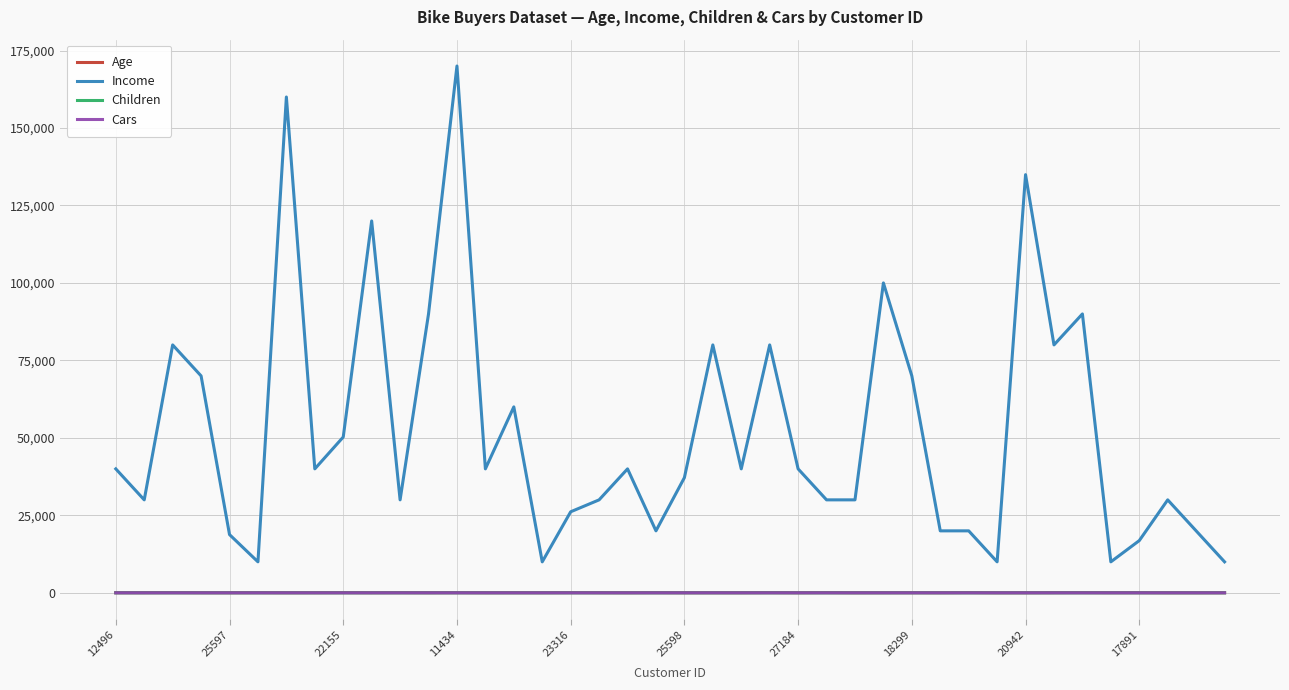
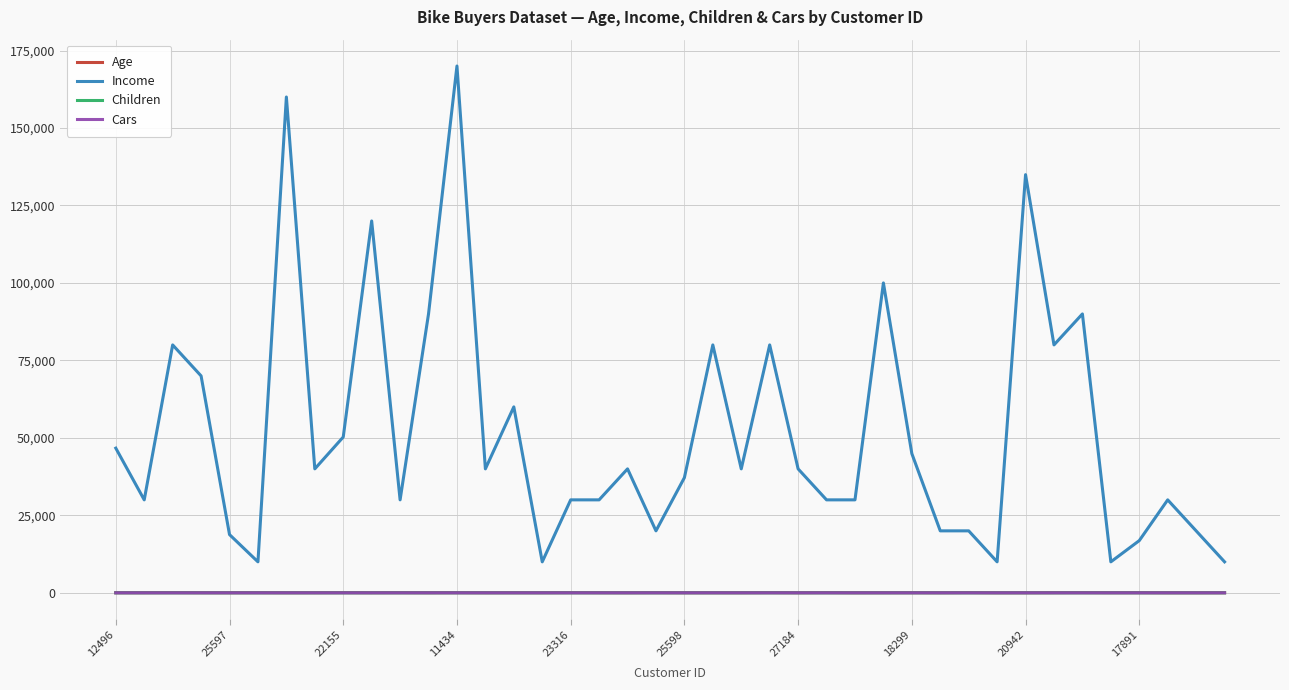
  {
    "Cars": {
      "12496": "0",
      "25597": "0",
      "22155": "0",
      "11434": "0",
      "23316": "0",
      "25598": "0",
      "27184": "0",
      "18299": "0",
      "20942": "0",
      "17891": "0"
    },
    "Income": {
-     "12496": "40,000",
+     "12496": "47,000",
      "25597": "19,000",
      "22155": "50,000",
      "11434": "170,000",
-     "23316": "26,000",
+     "23316": "30,000",
      "25598": "37,000",
      "27184": "40,000",
-     "18299": "70,000",
+     "18299": "45,000",
      "20942": "135,000",
      "17891": "17,000"
    }
  }
